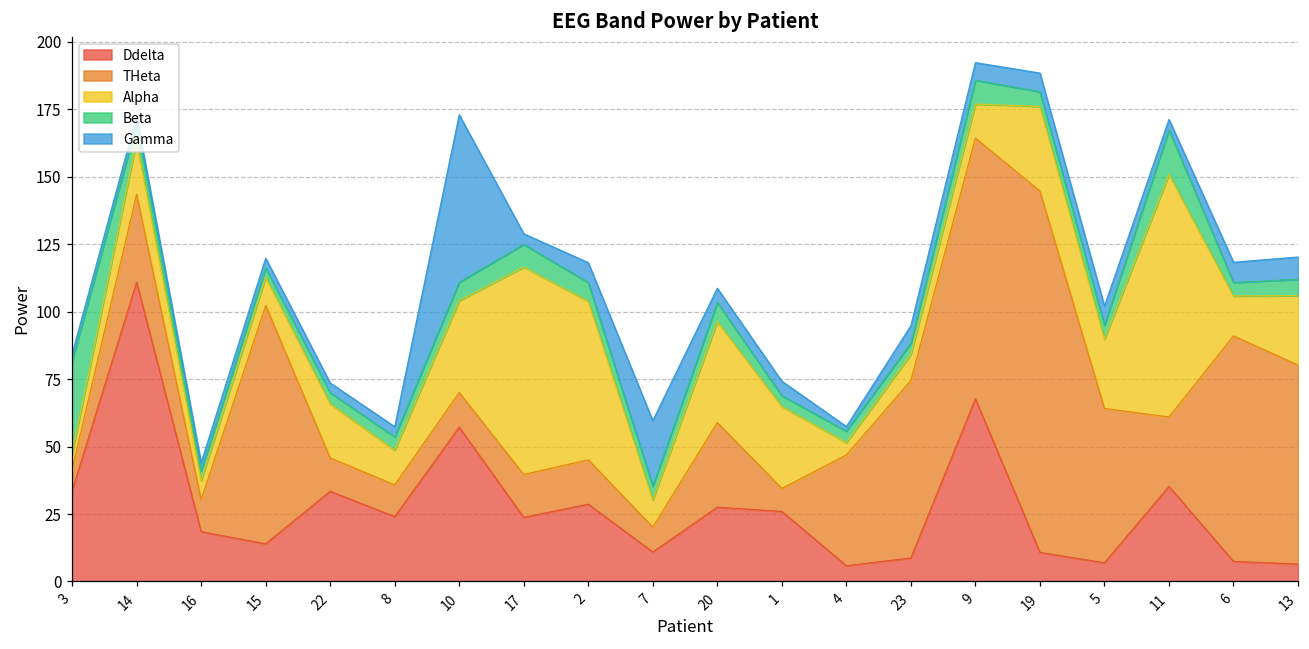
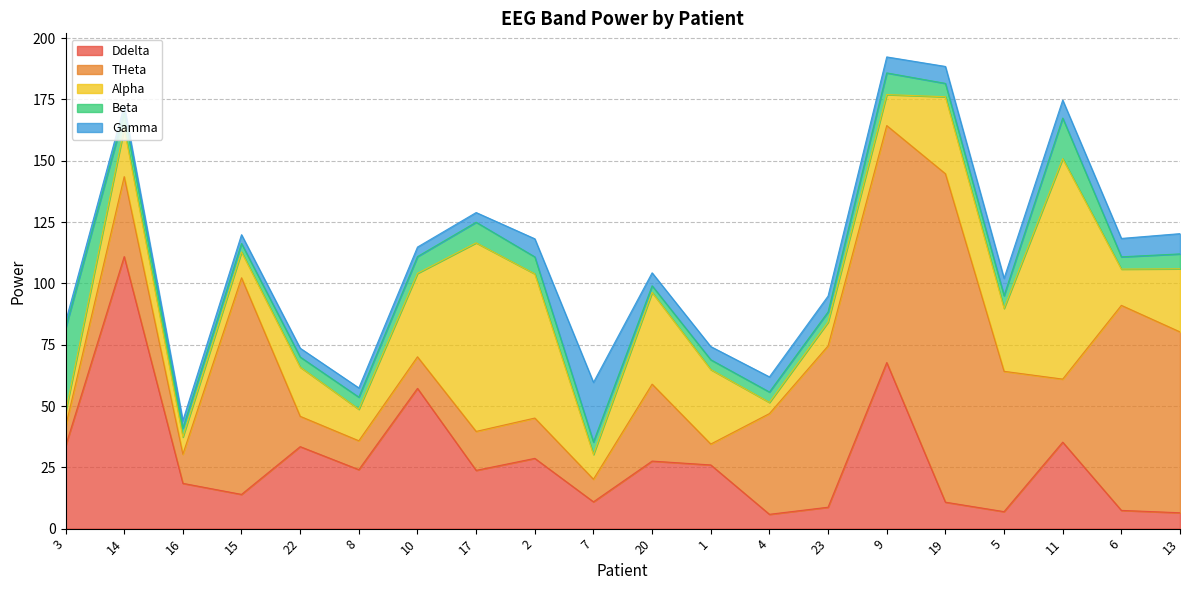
  {
    "Alpha": {
      "3": 6,
      "16": 7,
      "15": 11,
      "22": 20,
      "8": 13,
      "10": 34,
      "17": 77,
      "2": 59,
      "7": 10,
      "20": 37,
      "1": 30,
      "4": 5,
      "23": 10,
      "9": 13,
      "19": 31,
      "5": 26,
      "11": 90,
      "6": 15,
      "13": 26
    },
    "Beta": {
      "3": 34,
      "16": 4,
      "15": 3,
      "22": 4,
      "8": 5,
      "10": 7,
      "17": 8,
      "2": 7,
      "7": 5,
-     "20": 7,
+     "20": 3,
      "1": 4,
      "4": 4,
      "23": 4,
      "9": 9,
      "19": 5,
      "5": 5,
      "11": 17,
      "6": 5,
      "13": 6
    },
    "Gamma": {
      "3": 3,
      "16": 3,
      "15": 4,
      "22": 4,
      "8": 4,
-     "10": 62,
+     "10": 4,
      "17": 4,
      "2": 7,
      "7": 24,
      "20": 5,
      "1": 5,
-     "4": 2,
+     "4": 6,
      "23": 6,
      "9": 7,
      "19": 7,
      "5": 7,
-     "11": 4,
+     "11": 7,
      "6": 8,
      "13": 8
    }
  }
